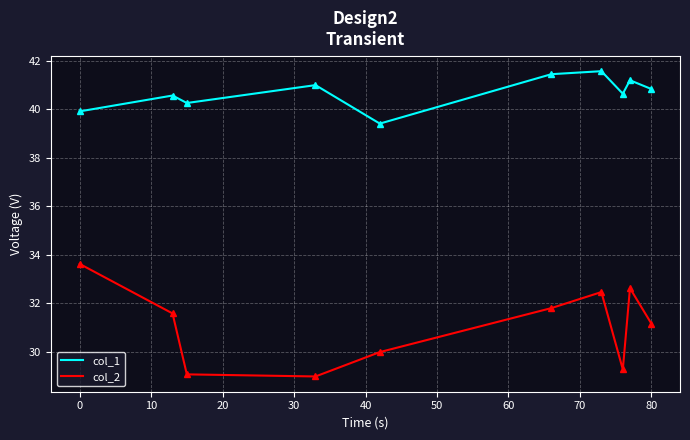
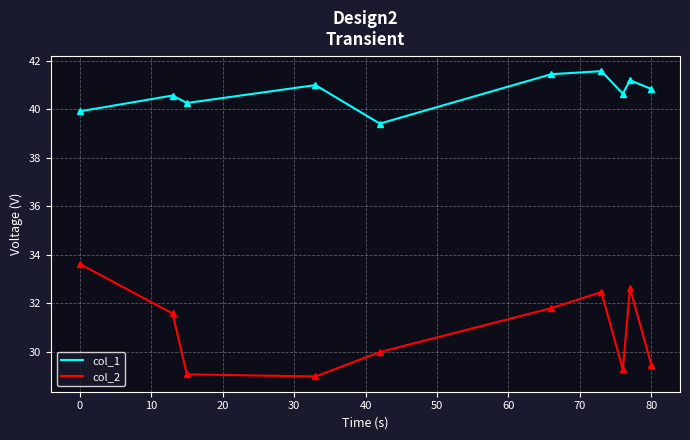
  {
    "col_1": {
      "0": 39.9,
      "80": 40.8
    },
    "col_2": {
      "0": 33.6,
-     "80": 31.2
+     "80": 29.4
    }
  }
